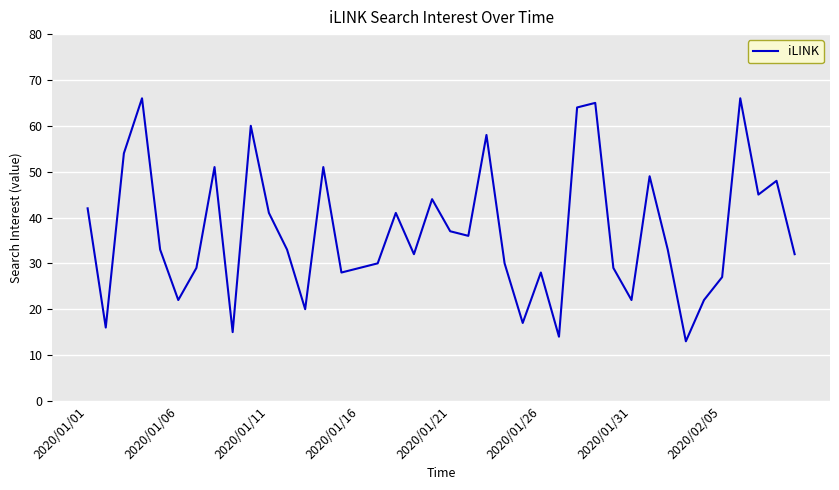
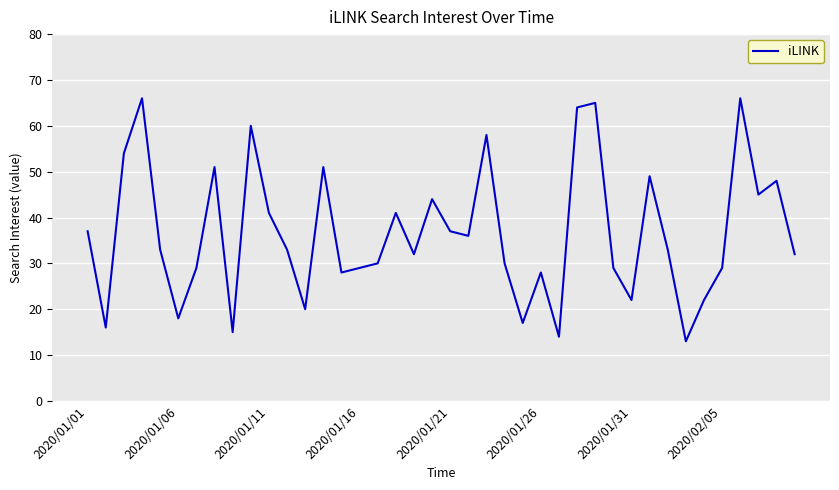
  {
-   "2020/01/01": 42,
-   "2020/01/06": 22,
+   "2020/01/01": 37,
+   "2020/01/06": 18,
    "2020/01/11": 41,
    "2020/01/16": 29,
    "2020/01/21": 37,
    "2020/01/26": 28,
    "2020/01/31": 22,
-   "2020/02/05": 27
+   "2020/02/05": 29
  }
